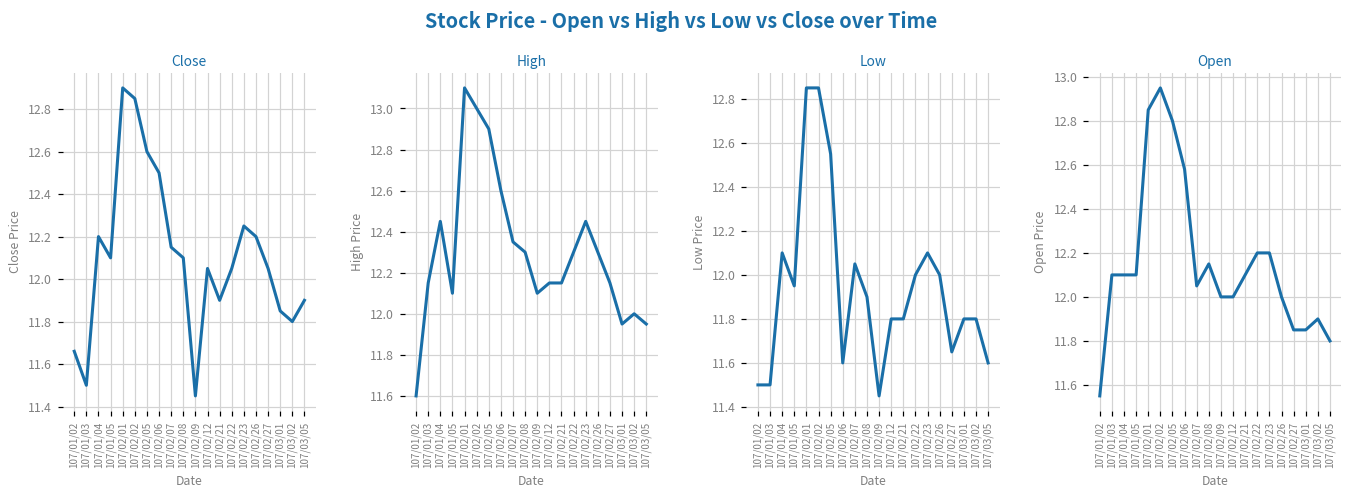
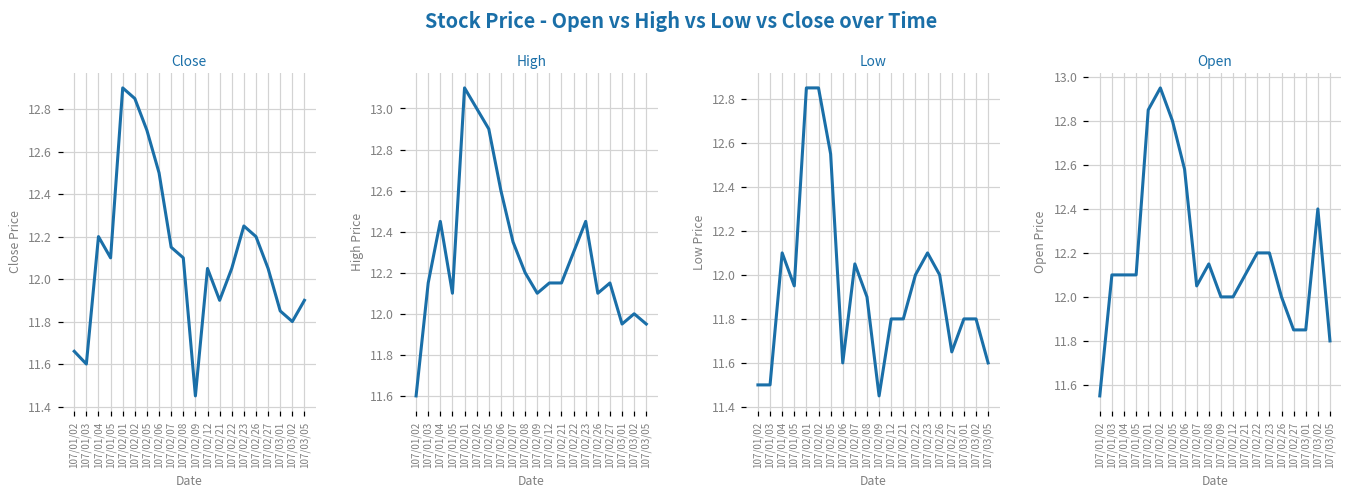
  {
    "Close": {
      "107/01/02": 11.66,
-     "107/01/03": 11.5,
+     "107/01/03": 11.6,
      "107/01/04": 12.2,
      "107/01/05": 12.1,
      "107/02/01": 12.9,
      "107/02/02": 12.85,
-     "107/02/05": 12.6,
+     "107/02/05": 12.7,
      "107/02/06": 12.5,
      "107/02/07": 12.15,
      "107/02/08": 12.1,
      "107/02/09": 11.45,
      "107/02/12": 12.05,
      "107/02/21": 11.9,
      "107/02/22": 12.05,
      "107/02/23": 12.25,
      "107/02/26": 12.2,
      "107/02/27": 12.05,
      "107/03/01": 11.85,
      "107/03/02": 11.8,
      "107/03/05": 11.9
    },
    "High": {
      "107/01/02": 11.6,
      "107/01/03": 12.15,
      "107/01/04": 12.45,
      "107/01/05": 12.1,
      "107/02/01": 13.1,
      "107/02/02": 13.0,
      "107/02/05": 12.9,
      "107/02/06": 12.6,
      "107/02/07": 12.35,
-     "107/02/08": 12.3,
+     "107/02/08": 12.2,
      "107/02/09": 12.1,
      "107/02/12": 12.15,
      "107/02/21": 12.15,
      "107/02/22": 12.3,
      "107/02/23": 12.45,
-     "107/02/26": 12.3,
+     "107/02/26": 12.1,
      "107/02/27": 12.15,
      "107/03/01": 11.95,
      "107/03/02": 12.0,
      "107/03/05": 11.95
    },
    "Low": {
      "107/01/02": 11.50,
      "107/01/03": 11.50,
      "107/01/04": 12.10,
      "107/01/05": 11.95,
      "107/02/01": 12.85,
      "107/02/02": 12.85,
      "107/02/05": 12.55,
      "107/02/06": 11.60,
      "107/02/07": 12.05,
      "107/02/08": 11.90,
      "107/02/09": 11.45,
      "107/02/12": 11.80,
      "107/02/21": 11.80,
      "107/02/22": 12.00,
      "107/02/23": 12.10,
      "107/02/26": 12.00,
      "107/02/27": 11.65,
      "107/03/01": 11.80,
      "107/03/02": 11.80,
      "107/03/05": 11.60
    },
    "Open": {
      "107/01/02": 11.55,
      "107/01/03": 12.1,
      "107/01/04": 12.1,
      "107/01/05": 12.1,
      "107/02/01": 12.85,
      "107/02/02": 12.95,
      "107/02/05": 12.8,
      "107/02/06": 12.58,
      "107/02/07": 12.05,
      "107/02/08": 12.15,
      "107/02/09": 12.0,
      "107/02/12": 12.0,
      "107/02/21": 12.1,
      "107/02/22": 12.2,
      "107/02/23": 12.2,
      "107/02/26": 12.0,
      "107/02/27": 11.85,
      "107/03/01": 11.85,
-     "107/03/02": 11.9,
+     "107/03/02": 12.4,
      "107/03/05": 11.8
    }
  }
